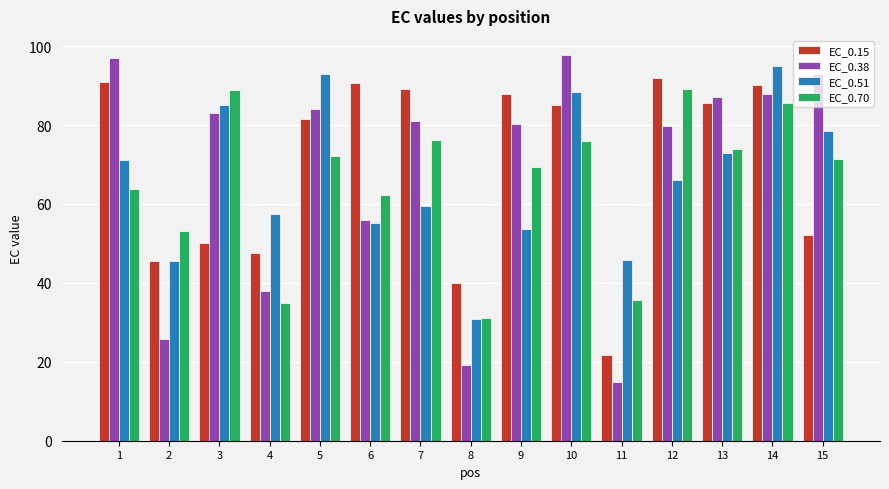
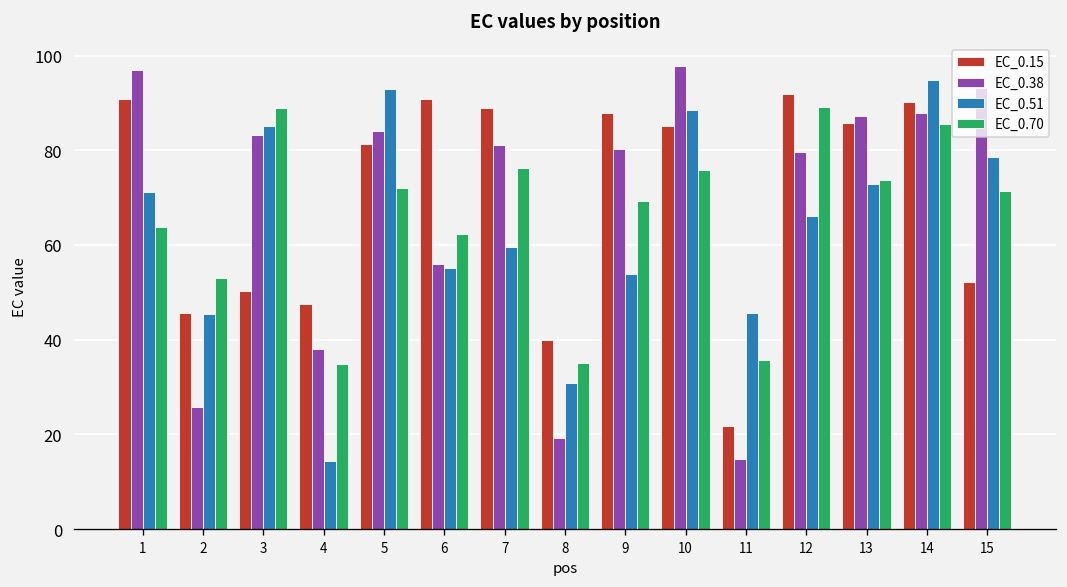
  {
    "EC_0.15": {
      "1": 91,
      "2": 46,
      "3": 50,
      "4": 48,
      "5": 81,
      "6": 91,
      "7": 89,
      "8": 40,
      "9": 88,
      "10": 85,
      "11": 22,
      "12": 92,
      "13": 86,
      "14": 90,
      "15": 52
    },
    "EC_0.38": {
      "1": 97,
      "2": 26,
      "3": 83,
      "4": 38,
      "5": 84,
      "6": 56,
      "7": 81,
      "8": 19,
      "9": 80,
      "10": 98,
      "11": 15,
      "12": 80,
      "13": 87,
      "14": 88
    },
    "EC_0.51": {
      "1": 71,
      "2": 45,
      "3": 85,
-     "4": 57,
+     "4": 14,
      "5": 93,
      "6": 55,
      "7": 59,
      "8": 31,
      "9": 54,
      "10": 88,
      "11": 46,
      "12": 66,
      "13": 73,
      "14": 95,
      "15": 79
    },
    "EC_0.70": {
      "1": 64,
      "2": 53,
      "3": 89,
      "4": 35,
      "5": 72,
      "6": 62,
      "7": 76,
-     "8": 31,
+     "8": 35,
      "9": 69,
      "10": 76,
      "11": 36,
      "12": 89,
      "13": 74,
      "14": 86,
      "15": 71
    }
  }
